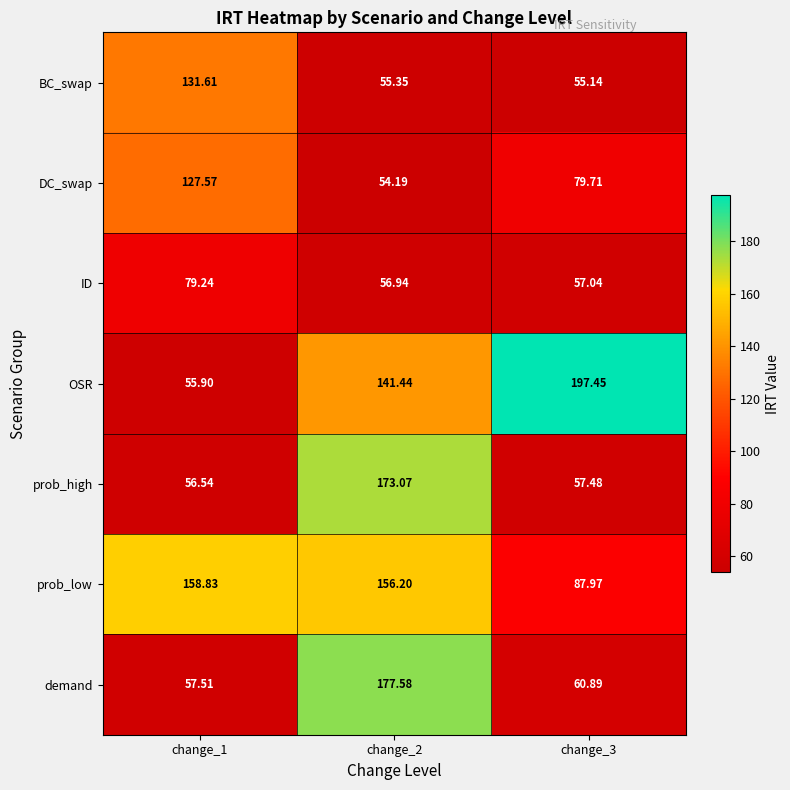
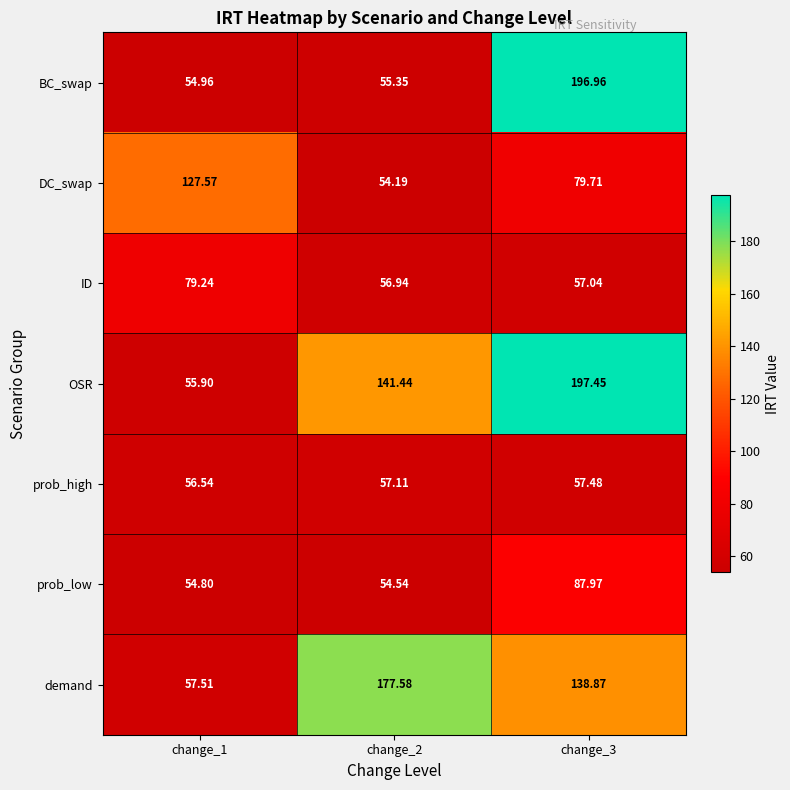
  {
    "BC_swap": {
-     "change_1": 131.61,
+     "change_1": 54.96,
      "change_2": 55.35,
-     "change_3": 55.14
+     "change_3": 196.96
    },
    "DC_swap": {
      "change_1": 127.57,
      "change_2": 54.19,
      "change_3": 79.71
    },
    "ID": {
      "change_1": 79.24,
      "change_2": 56.94,
      "change_3": 57.04
    },
    "OSR": {
      "change_1": 55.90,
      "change_2": 141.44,
      "change_3": 197.45
    },
    "prob_high": {
      "change_1": 56.54,
-     "change_2": 173.07,
+     "change_2": 57.11,
      "change_3": 57.48
    },
    "prob_low": {
-     "change_1": 158.83,
-     "change_2": 156.20,
+     "change_1": 54.80,
+     "change_2": 54.54,
      "change_3": 87.97
    },
    "demand": {
      "change_1": 57.51,
      "change_2": 177.58,
-     "change_3": 60.89
+     "change_3": 138.87
    }
  }
